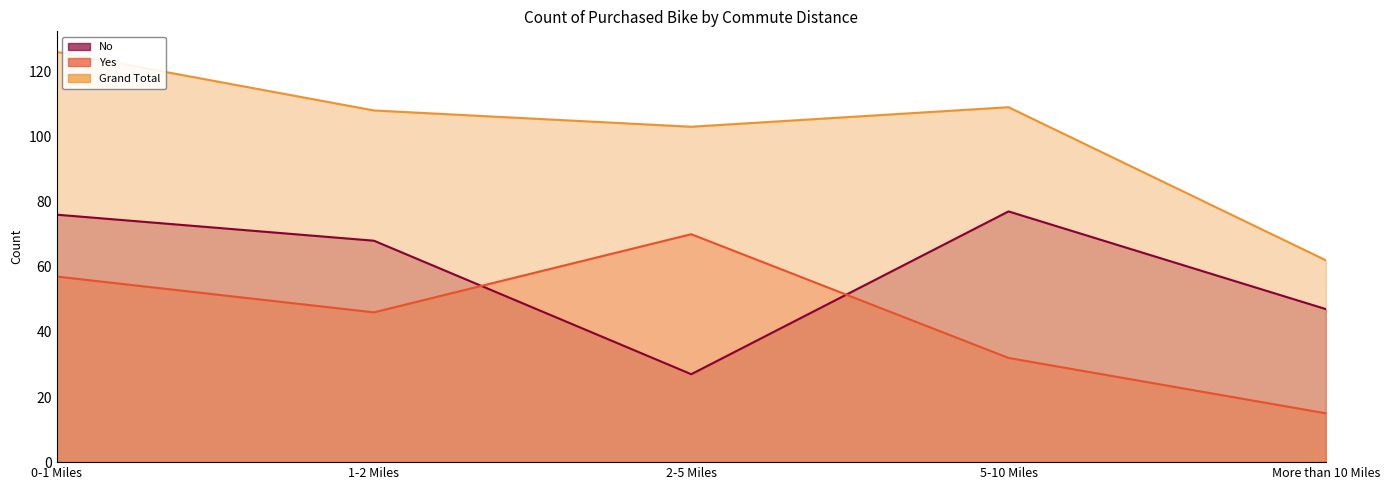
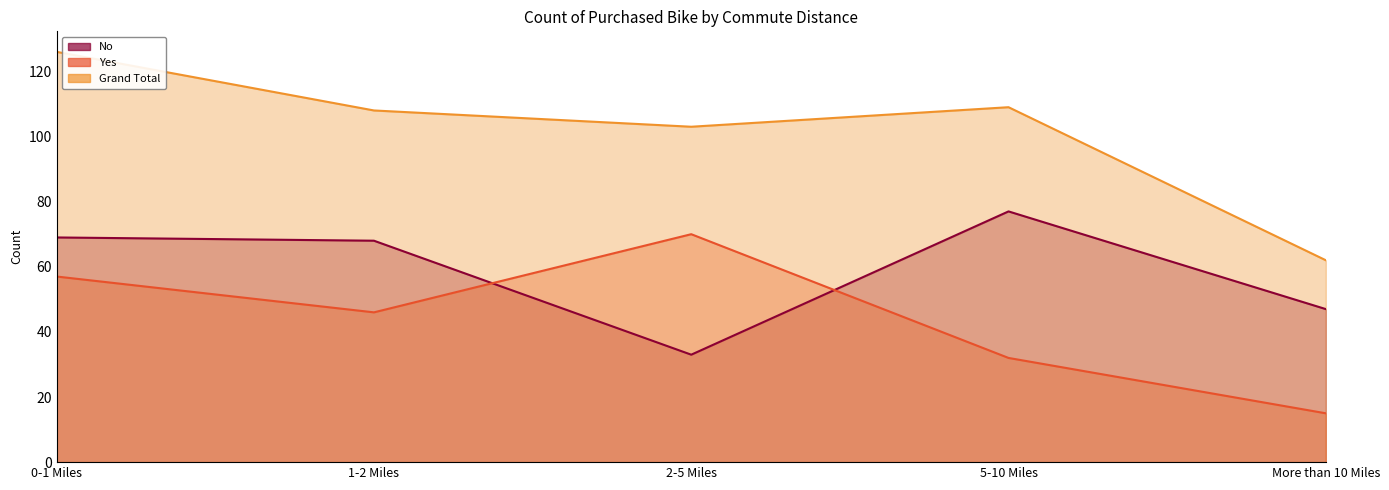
  {
    "No": {
-     "0-1 Miles": 76,
+     "0-1 Miles": 69,
      "1-2 Miles": 68,
-     "2-5 Miles": 27,
+     "2-5 Miles": 33,
      "5-10 Miles": 77,
      "More than 10 Miles": 47
    }
  }
